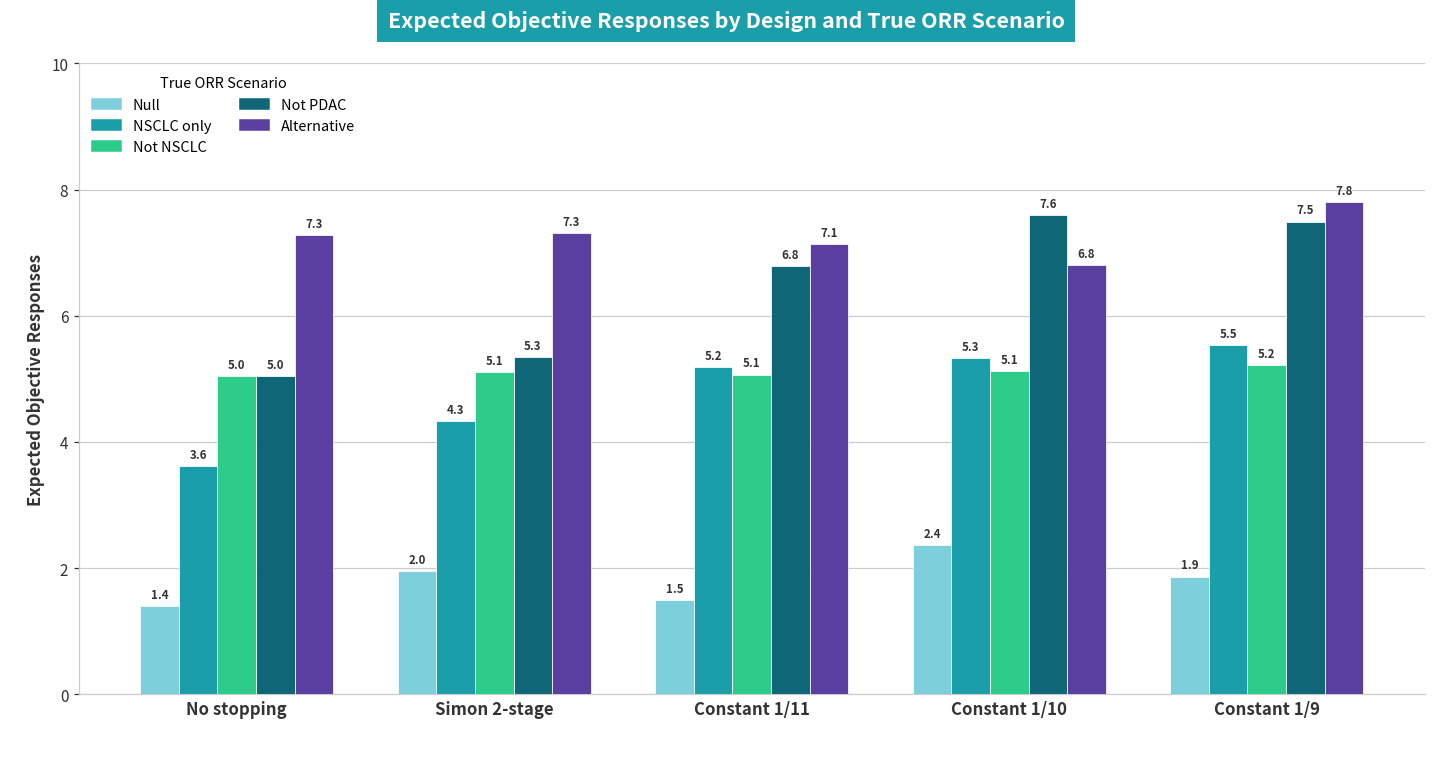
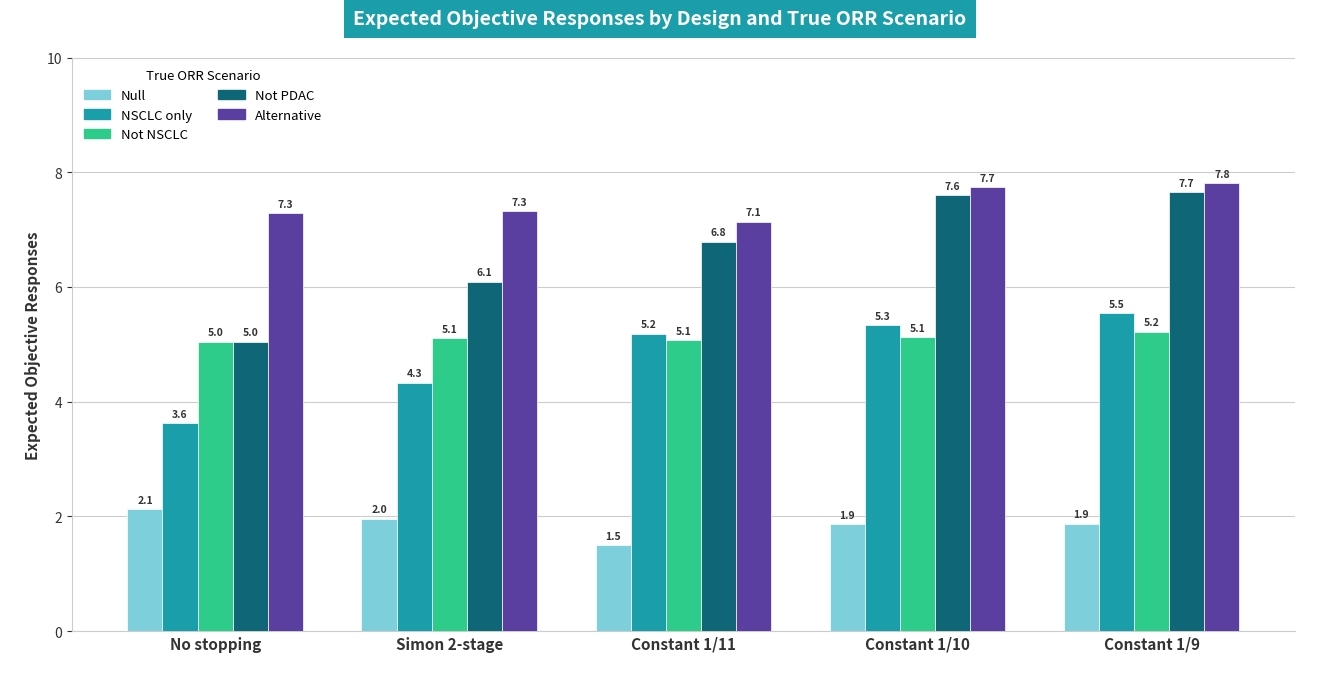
  {
    "Null": {
-     "No stopping": 1.4,
+     "No stopping": 2.1,
      "Simon 2-stage": 2.0,
      "Constant 1/11": 1.5,
-     "Constant 1/10": 2.4,
+     "Constant 1/10": 1.9,
      "Constant 1/9": 1.9
    },
    "Not PDAC": {
      "No stopping": 5.0,
-     "Simon 2-stage": 5.3,
+     "Simon 2-stage": 6.1,
      "Constant 1/11": 6.8,
      "Constant 1/10": 7.6,
-     "Constant 1/9": 7.5
+     "Constant 1/9": 7.7
    },
    "Alternative": {
      "No stopping": 7.3,
      "Simon 2-stage": 7.3,
      "Constant 1/11": 7.1,
-     "Constant 1/10": 6.8,
+     "Constant 1/10": 7.7,
      "Constant 1/9": 7.8
    }
  }
